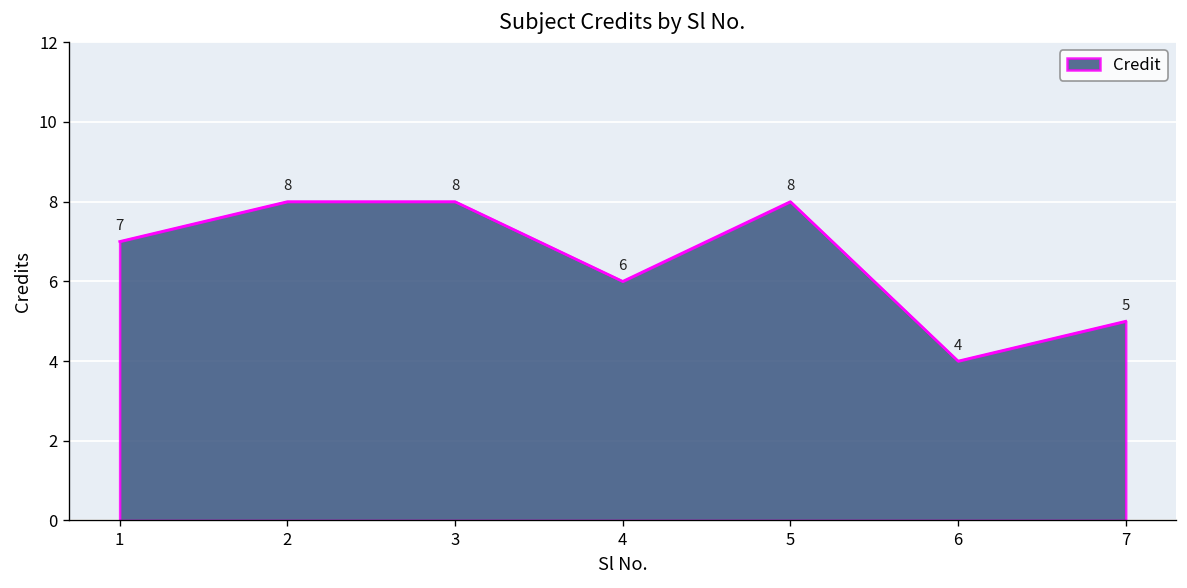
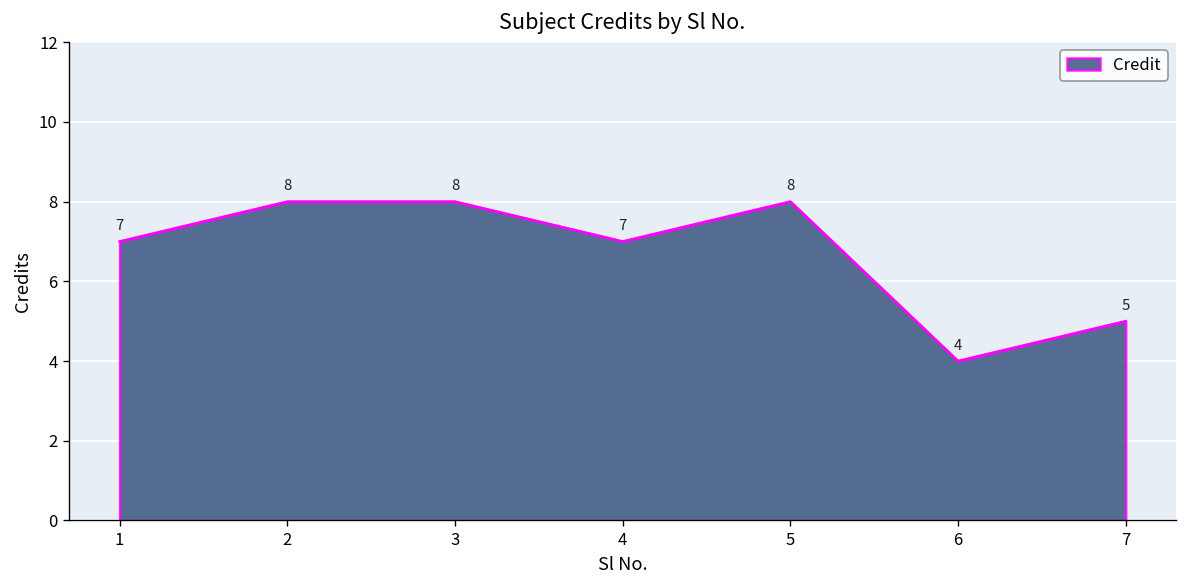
  {
    "1": 7,
    "2": 8,
    "3": 8,
-   "4": 6,
+   "4": 7,
    "5": 8,
    "6": 4,
    "7": 5
  }
